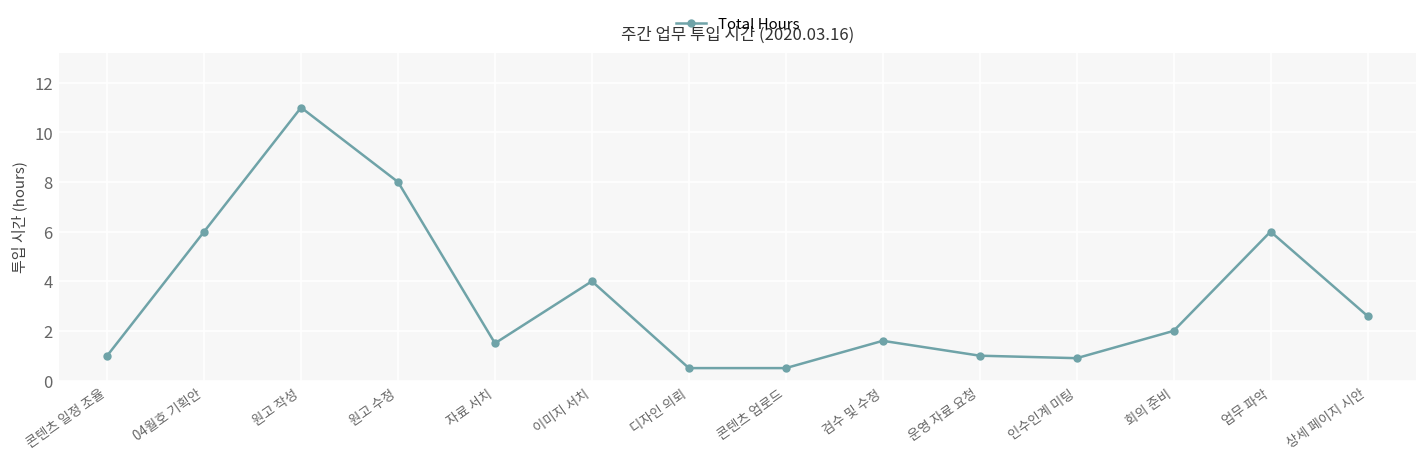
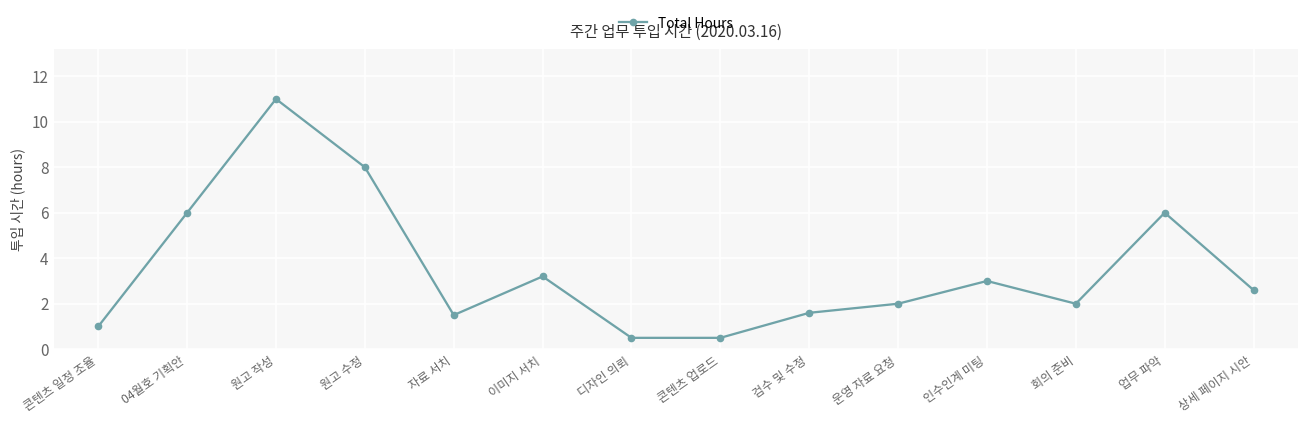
  {
    "콘텐츠 일정 조율": 1.0,
    "04월호 기획안": 6.0,
    "원고 작성": 11.0,
    "원고 수정": 8.0,
    "자료 서치": 1.5,
-   "이미지 서치": 4.0,
+   "이미지 서치": 3.2,
    "디자인 의뢰": 0.5,
    "콘텐츠 업로드": 0.5,
    "검수 및 수정": 1.6,
-   "운영 자료 요청": 1,
-   "인수인계 미팅": 0.9,
+   "운영 자료 요청": 2,
+   "인수인계 미팅": 3.0,
    "회의 준비": 2.0,
    "업무 파악": 6.0,
    "상세 페이지 시안": 2.6
  }
